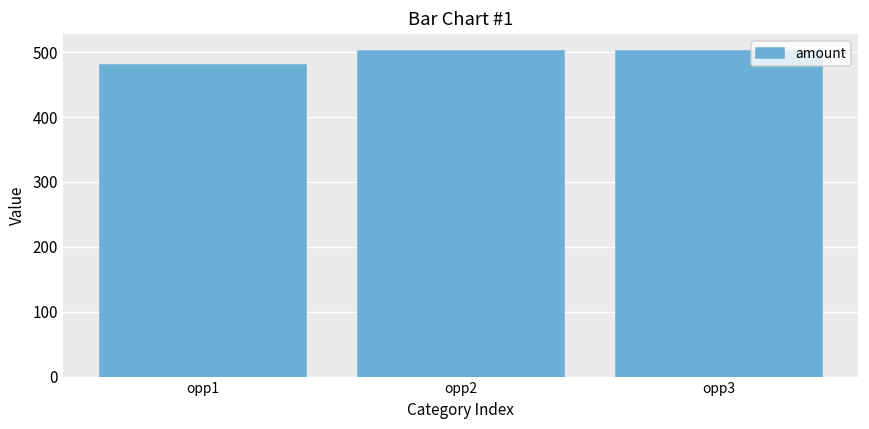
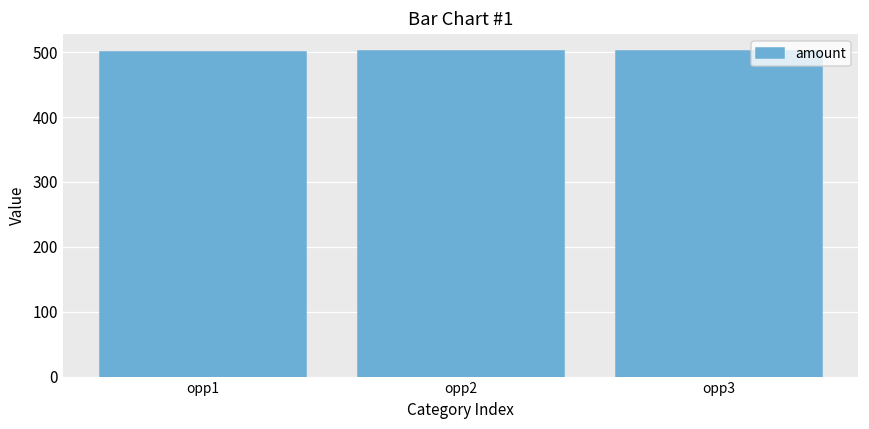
  {
-   "opp1": 480,
+   "opp1": 500,
    "opp2": 500,
    "opp3": 500
  }
